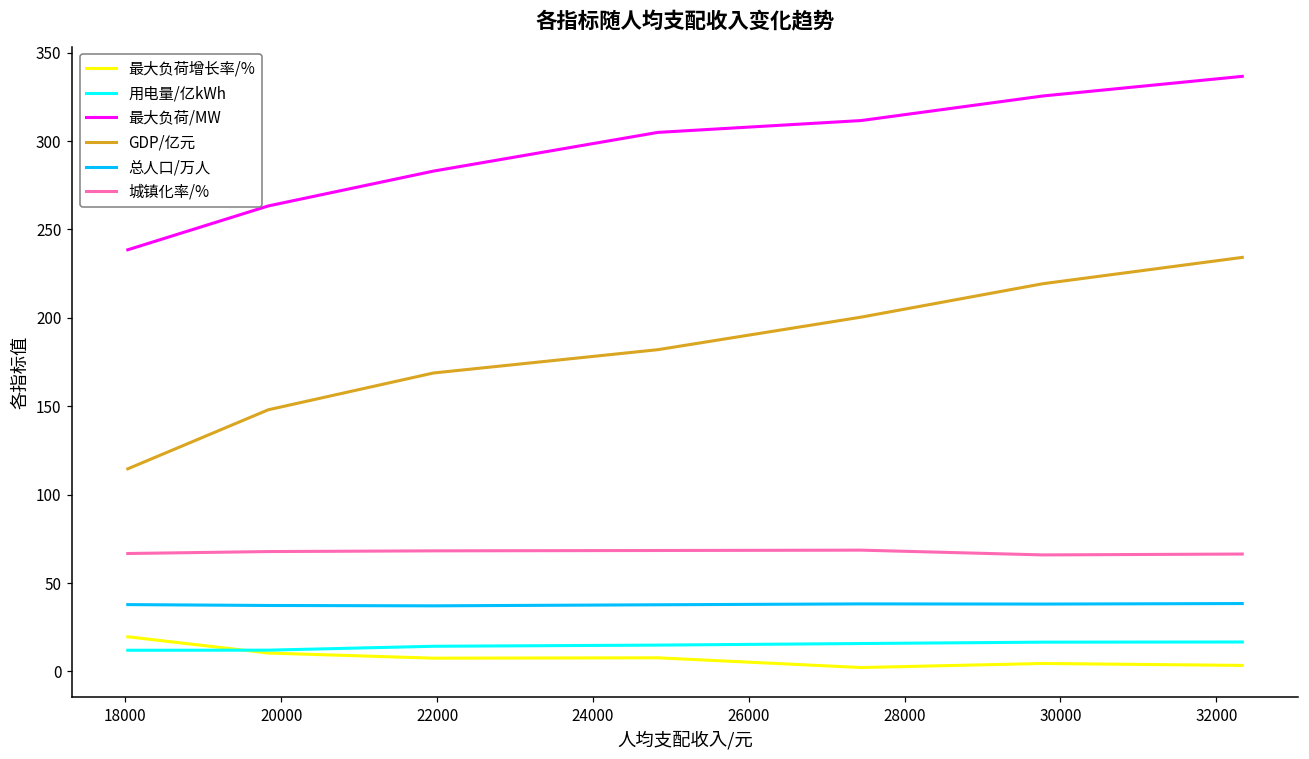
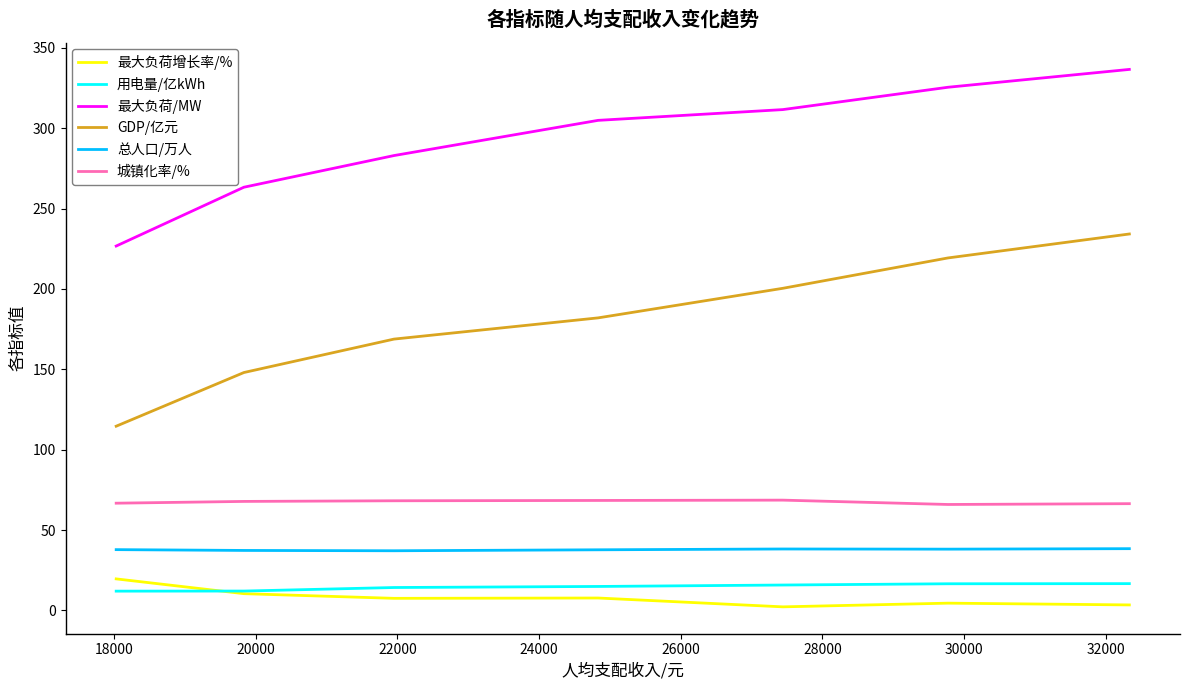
  {
    "最大负荷增长率/%": {
      "18000": 20
    },
    "用电量/亿kWh": {
      "18000": 12
    },
    "最大负荷/MW": {
-     "18000": 239
+     "18000": 227
    },
    "GDP/亿元": {
      "18000": 115
    },
    "总人口/万人": {
      "18000": 38
    },
    "城镇化率/%": {
      "18000": 67
    }
  }
